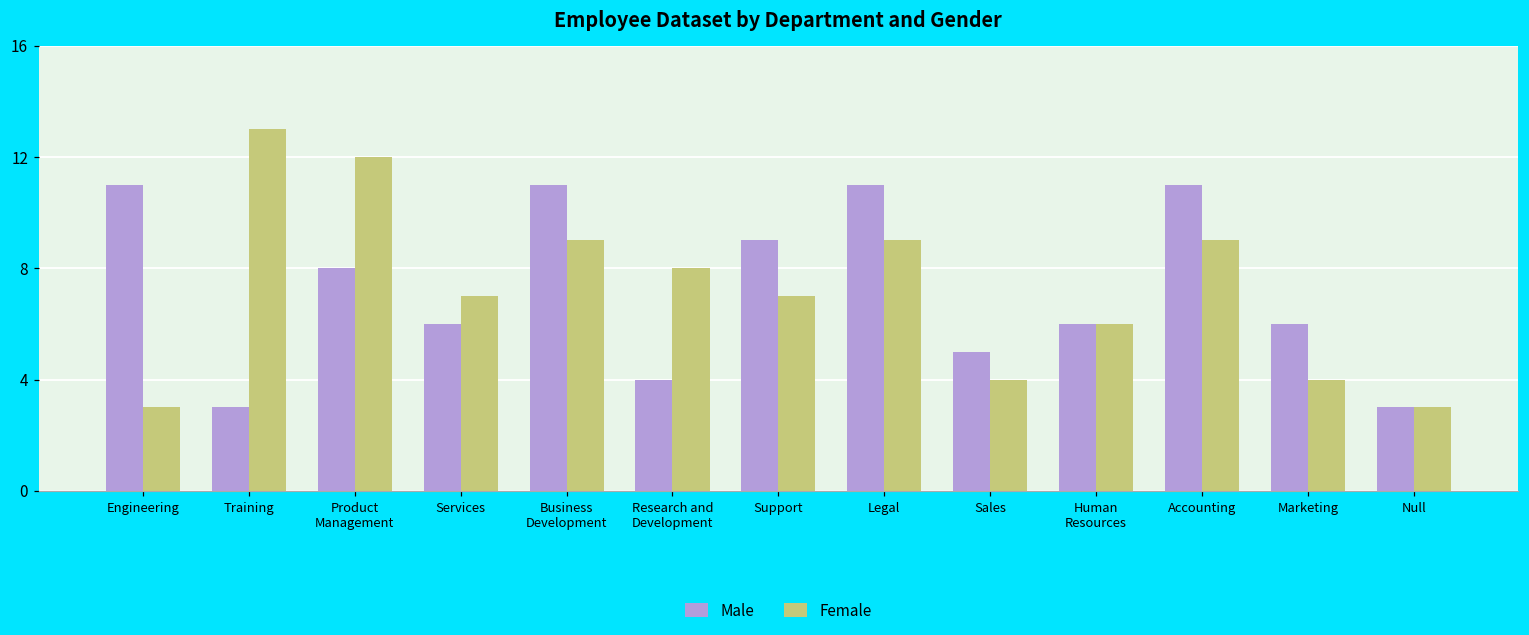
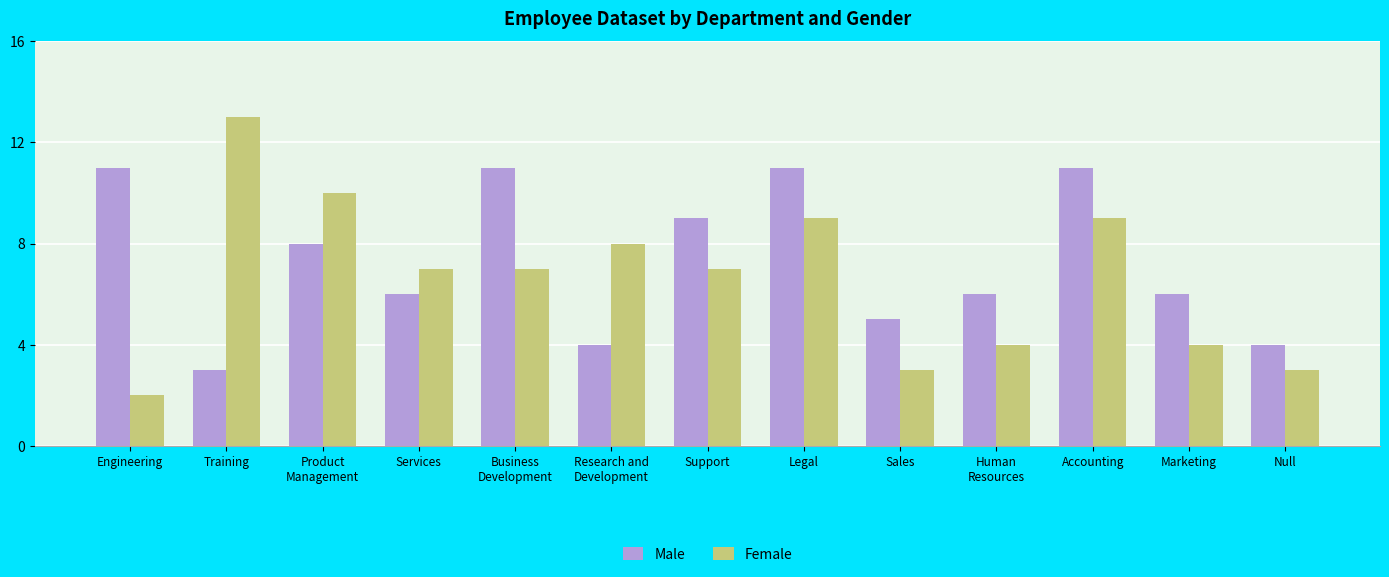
  {
    "Male": {
      "Engineering": 11,
      "Training": 3,
      "Product Management": 8,
      "Services": 6,
      "Business Development": 11,
      "Research and Development": 4,
      "Support": 9,
      "Legal": 11,
      "Sales": 5,
      "Human Resources": 6,
      "Accounting": 11,
      "Marketing": 6,
-     "Null": 3
+     "Null": 4
    },
    "Female": {
-     "Engineering": 3,
+     "Engineering": 2,
      "Training": 13,
-     "Product Management": 12,
+     "Product Management": 10,
      "Services": 7,
-     "Business Development": 9,
+     "Business Development": 7,
      "Research and Development": 8,
      "Support": 7,
      "Legal": 9,
-     "Sales": 4,
-     "Human Resources": 6,
+     "Sales": 3,
+     "Human Resources": 4,
      "Accounting": 9,
      "Marketing": 4,
      "Null": 3
    }
  }
